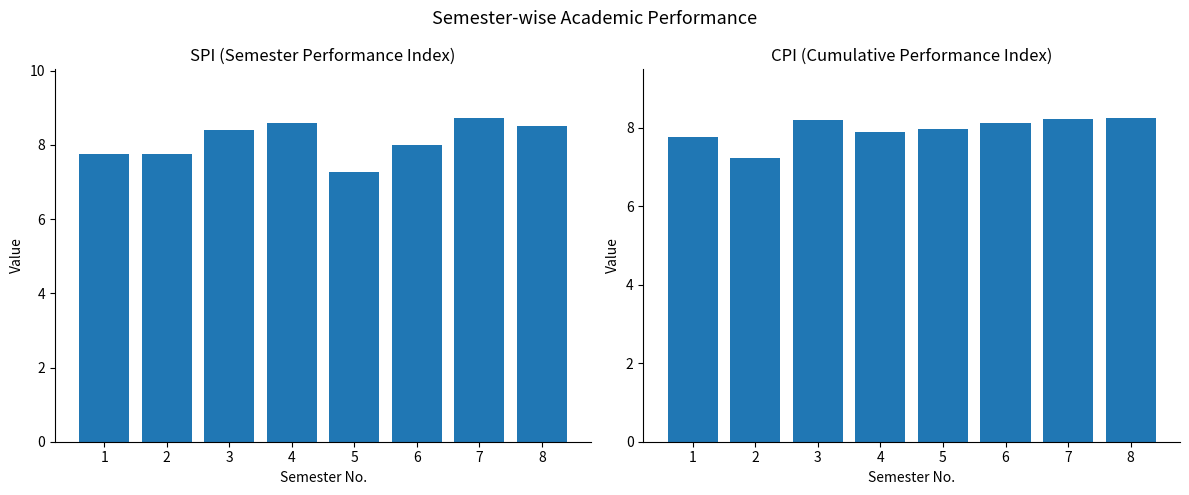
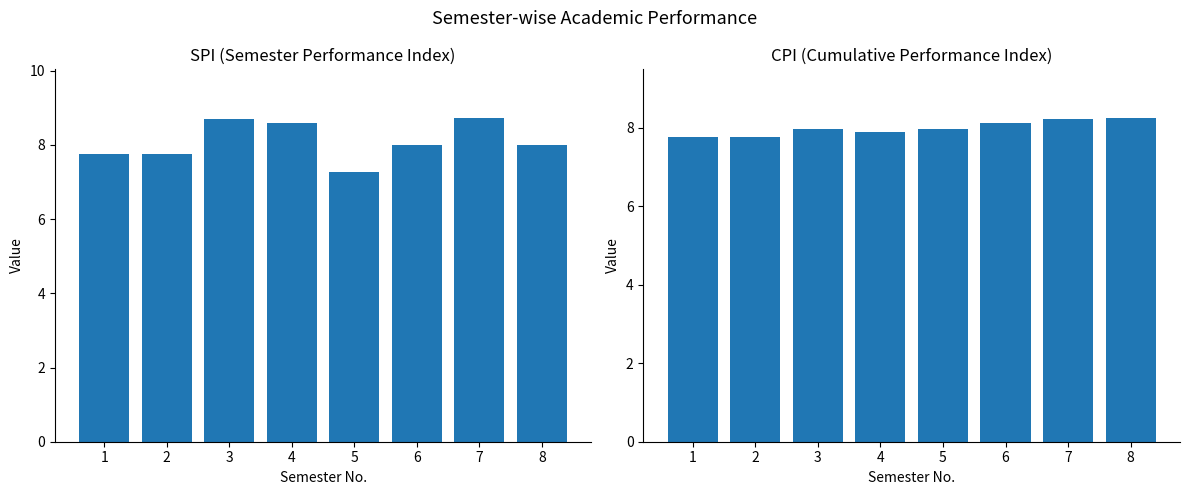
  {
    "SPI (Semester Performance Index)": {
      "1": 7.8,
      "2": 7.8,
-     "3": 8.4,
+     "3": 8.7,
      "4": 8.6,
      "5": 7.3,
      "6": 8.0,
      "7": 8.7,
-     "8": 8.5
+     "8": 8.0
    },
    "CPI (Cumulative Performance Index)": {
      "1": 7.8,
-     "2": 7.2,
-     "3": 8.2,
+     "2": 7.8,
+     "3": 8.0,
      "4": 7.9,
      "5": 8.0,
      "6": 8.1,
      "7": 8.2,
      "8": 8.3
    }
  }
